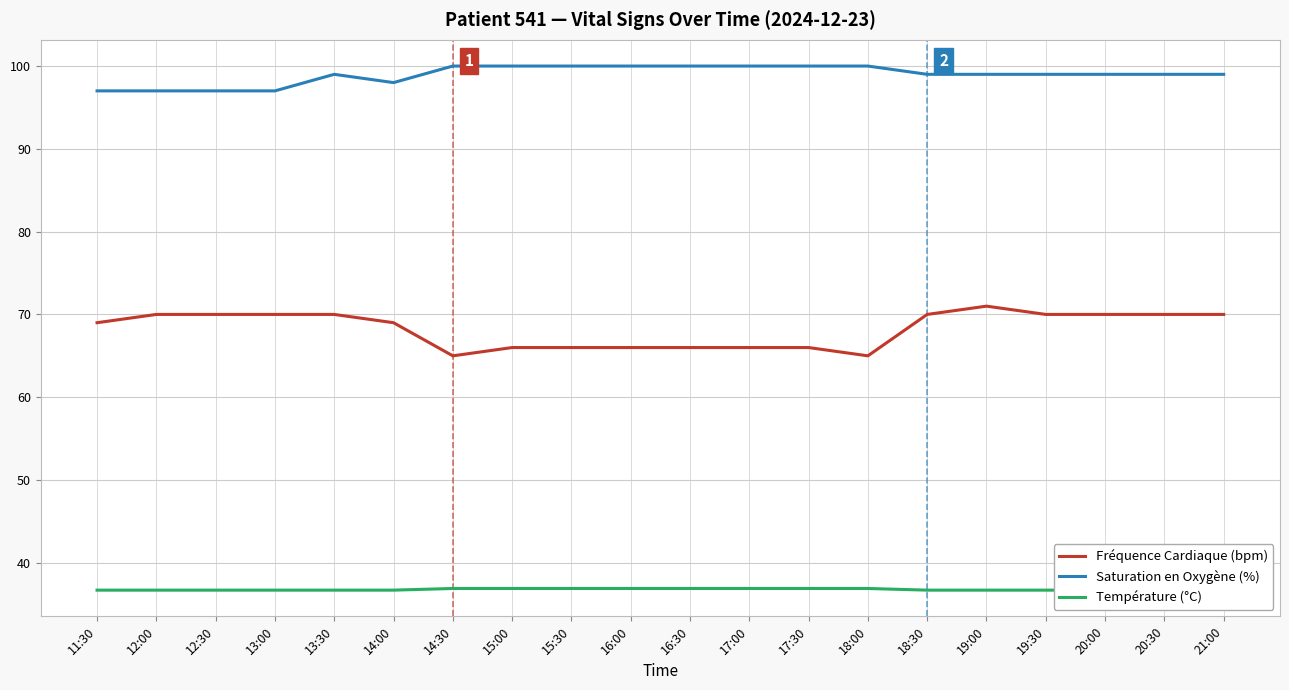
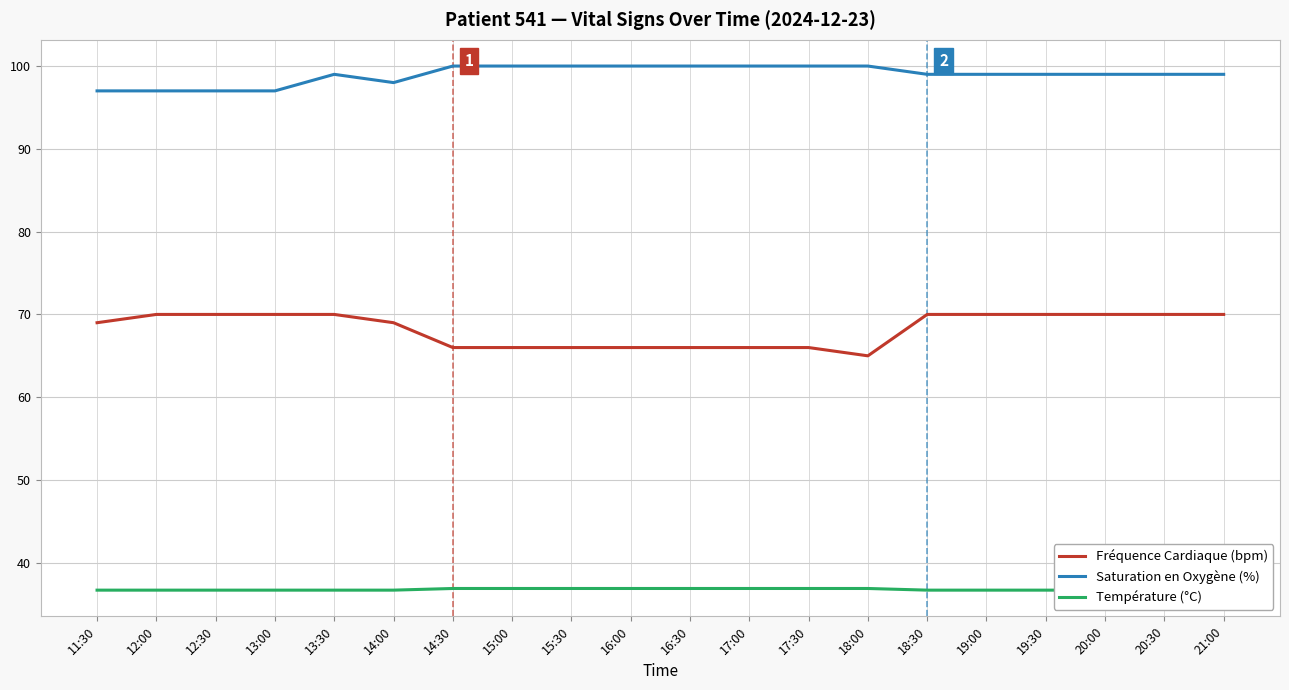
  {
    "Fréquence Cardiaque (bpm)": {
      "11:30": 69,
      "12:00": 70,
      "12:30": 70,
      "13:00": 70,
      "13:30": 70,
      "14:00": 69,
-     "14:30": 65,
+     "14:30": 66,
      "15:00": 66,
      "15:30": 66,
      "16:00": 66,
      "16:30": 66,
      "17:00": 66,
      "17:30": 66,
      "18:00": 65,
      "18:30": 70,
-     "19:00": 71,
+     "19:00": 70,
      "19:30": 70,
      "20:00": 70,
      "20:30": 70,
      "21:00": 70
    },
    "Saturation en Oxygène (%)": {
      "11:30": 97,
      "12:00": 97,
      "12:30": 97,
      "13:00": 97,
      "13:30": 99,
      "14:00": 98,
      "15:00": 100,
      "15:30": 100,
      "16:00": 100,
      "16:30": 100,
      "17:00": 100,
      "17:30": 100,
      "18:00": 100,
      "19:00": 99,
      "19:30": 99,
      "20:00": 99,
      "20:30": 99,
      "21:00": 99
    },
    "Température (°C)": {
      "11:30": 37,
      "12:00": 37,
      "12:30": 37,
      "13:00": 37,
      "13:30": 37,
      "14:00": 37,
      "14:30": 37,
      "15:00": 37,
      "15:30": 37,
      "16:00": 37,
      "16:30": 37,
      "17:00": 37,
      "17:30": 37,
      "18:00": 37,
      "18:30": 37,
      "19:00": 37,
      "19:30": 37
    }
  }
